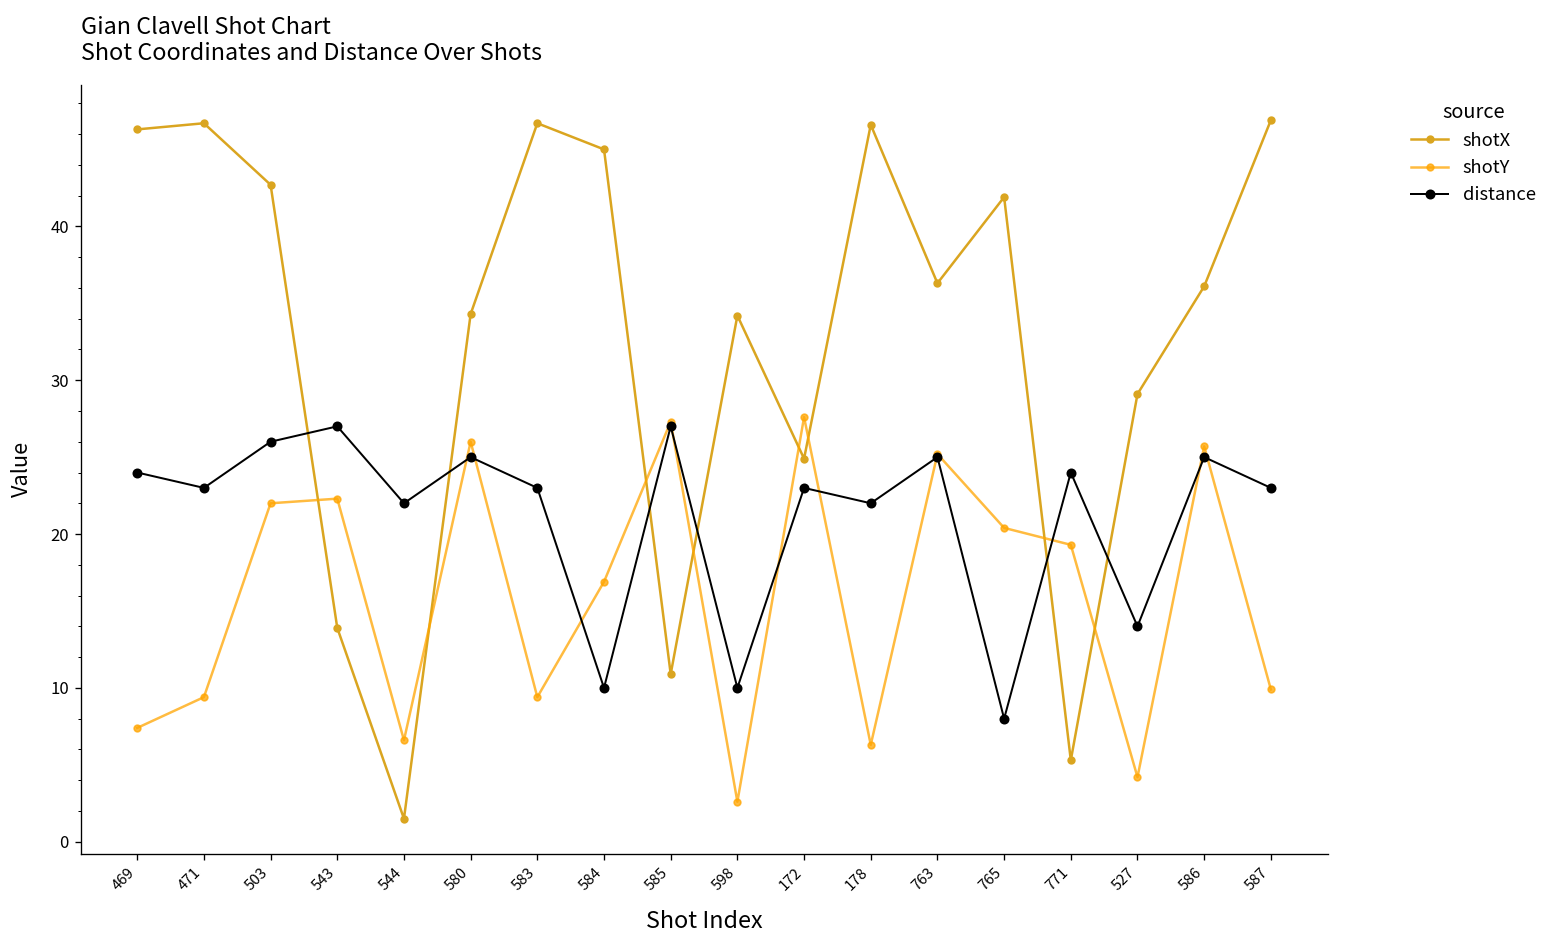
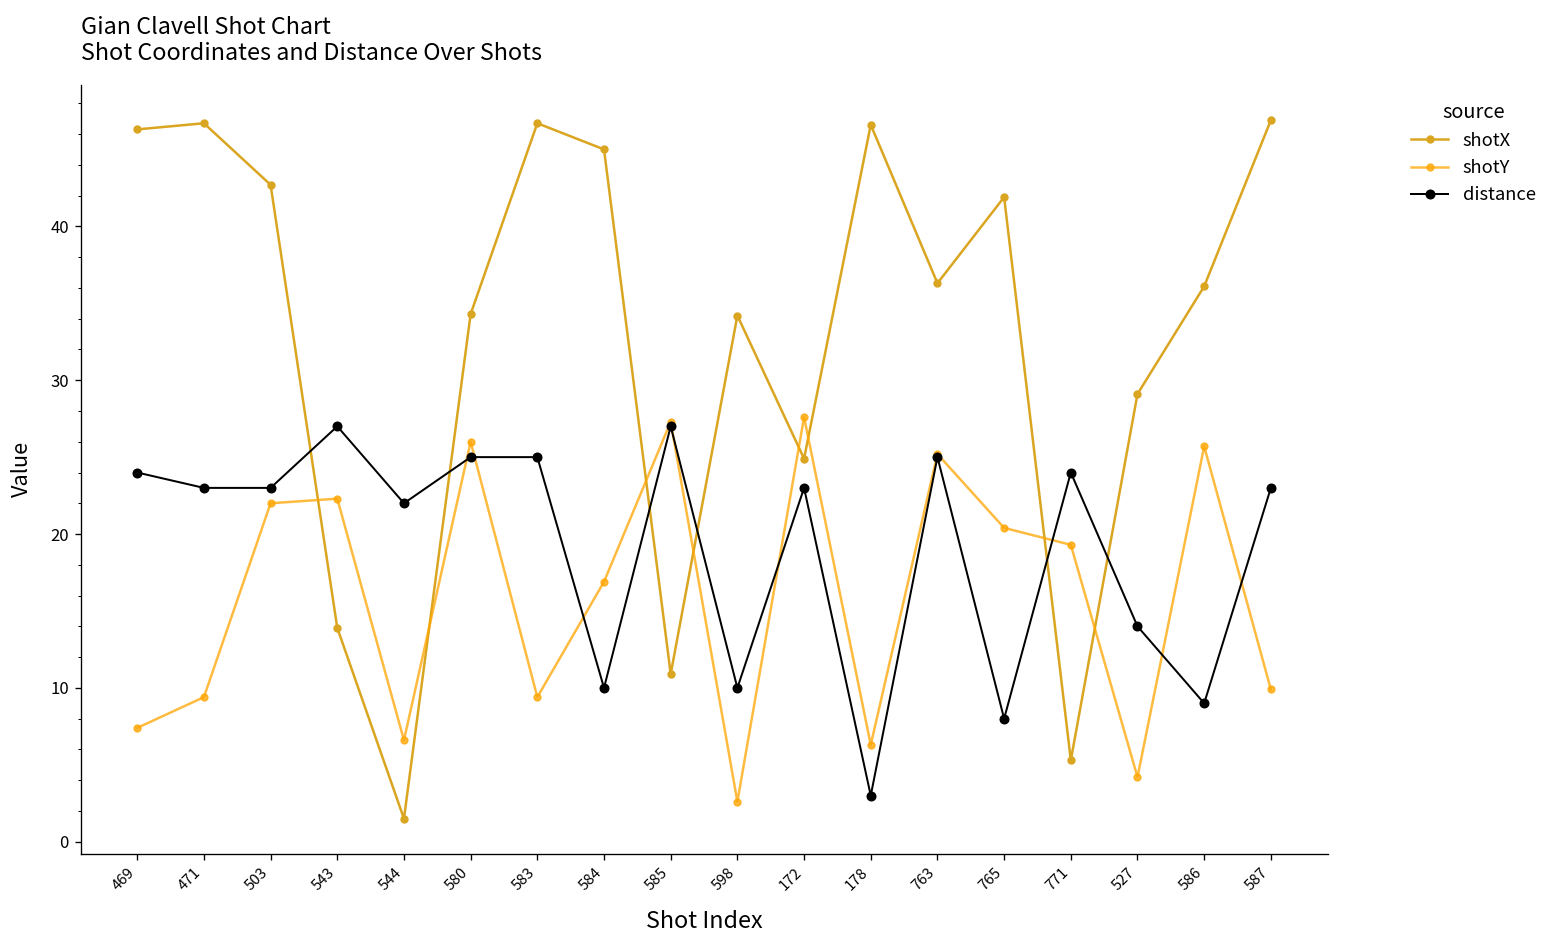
  {
    "distance": {
      "469": 24,
      "471": 23,
-     "503": 26,
+     "503": 23,
      "543": 27,
      "544": 22,
      "580": 25,
-     "583": 23,
+     "583": 25,
      "584": 10,
      "585": 27,
      "598": 10,
      "172": 23,
-     "178": 22,
+     "178": 3,
      "765": 8,
      "771": 24,
      "527": 14,
-     "586": 25,
+     "586": 9,
      "587": 23
    }
  }
